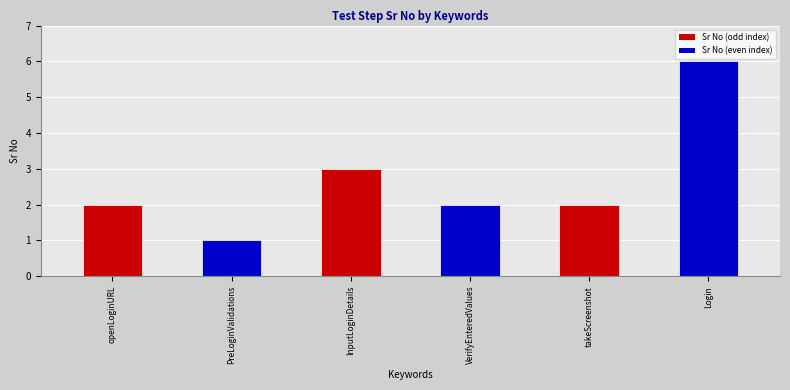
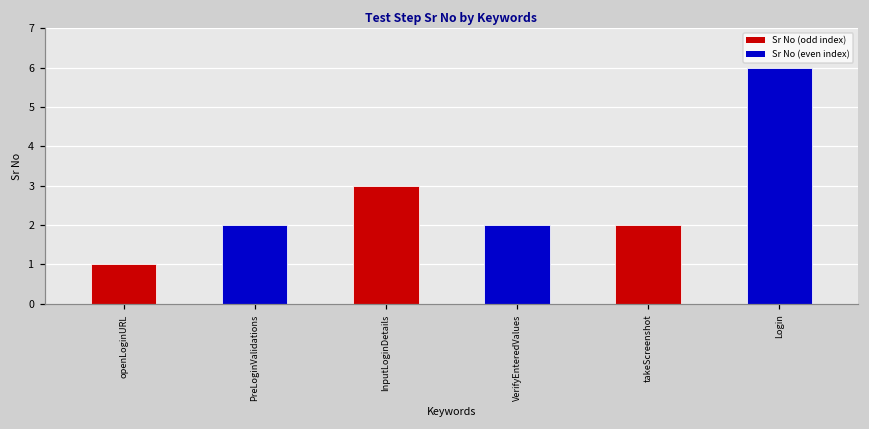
  {
-   "openLoginURL": 2,
-   "PreLoginValidations": 1,
+   "openLoginURL": 1,
+   "PreLoginValidations": 2,
    "InputLoginDetails": 3,
    "VerifyEnteredValues": 2,
    "takeScreenshot": 2,
    "Login": 6
  }
